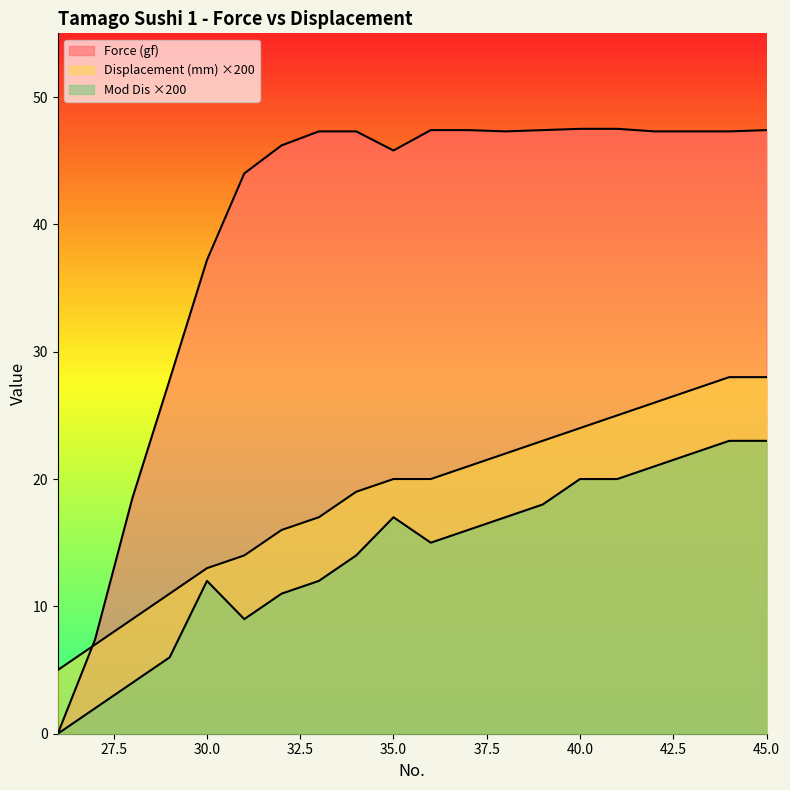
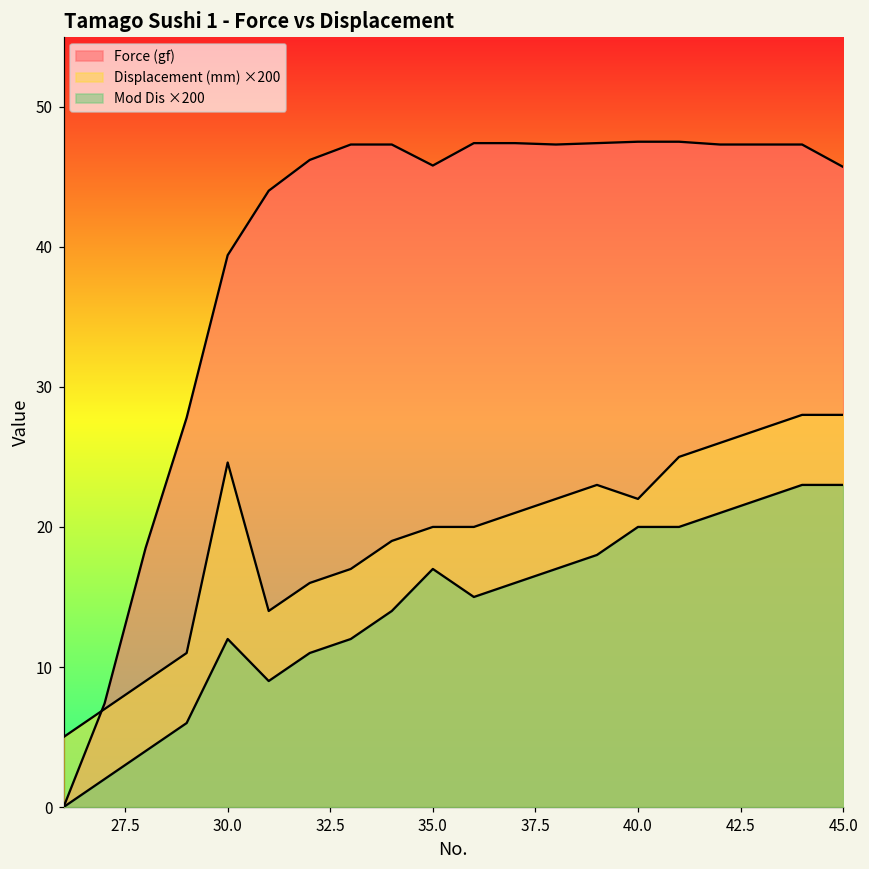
  {
    "Force (gf)": {
-     "30.0": 37.2,
+     "30.0": 39.4,
      "35.0": 45.8,
      "40.0": 47.5,
-     "45.0": 47.4
+     "45.0": 45.7
    },
    "Displacement (mm) ×200": {
-     "30.0": 13.0,
+     "30.0": 24.6,
      "35.0": 20.0,
-     "40.0": 24.0,
+     "40.0": 22.0,
      "45.0": 28.0
    },
    "Mod Dis ×200": {
      "30.0": 12.0,
      "35.0": 17.0,
      "40.0": 20.0,
      "45.0": 23.0
    }
  }
